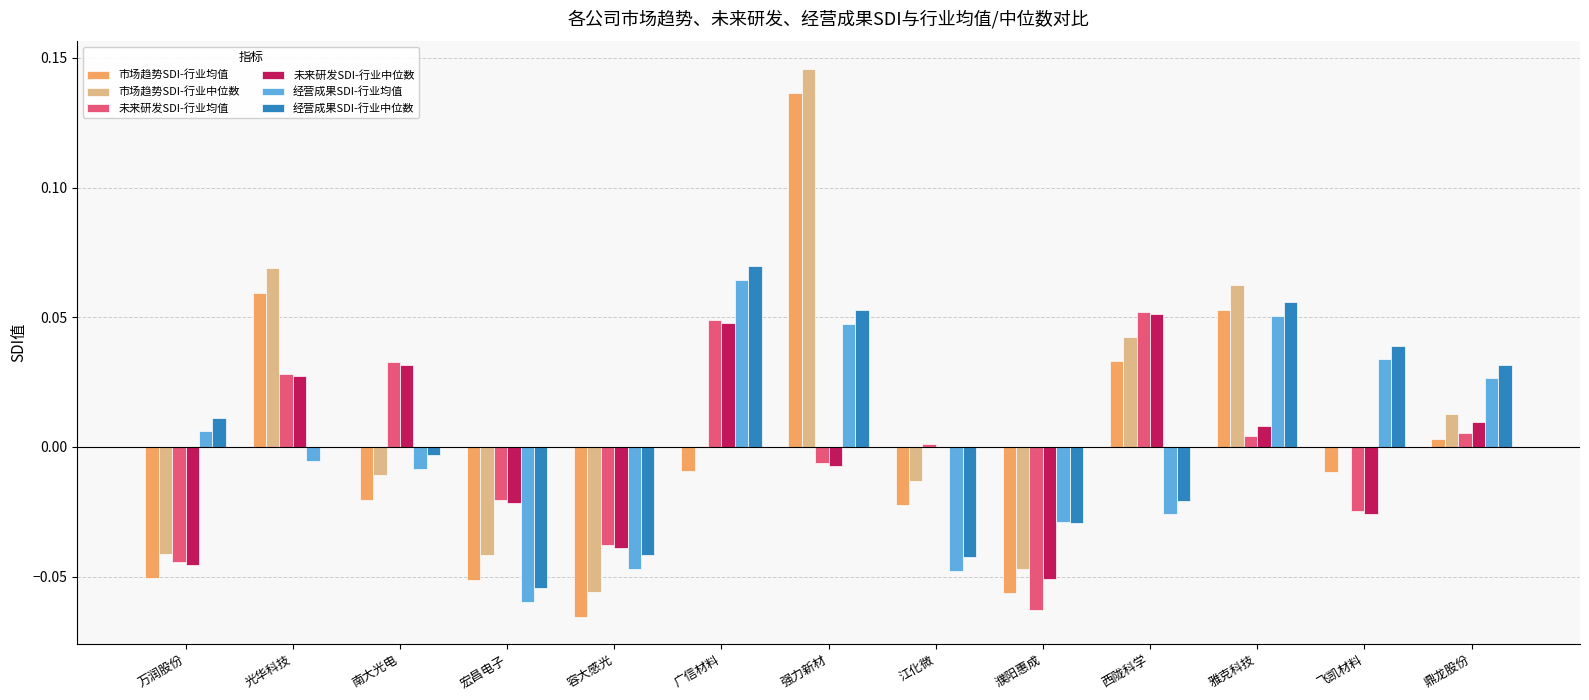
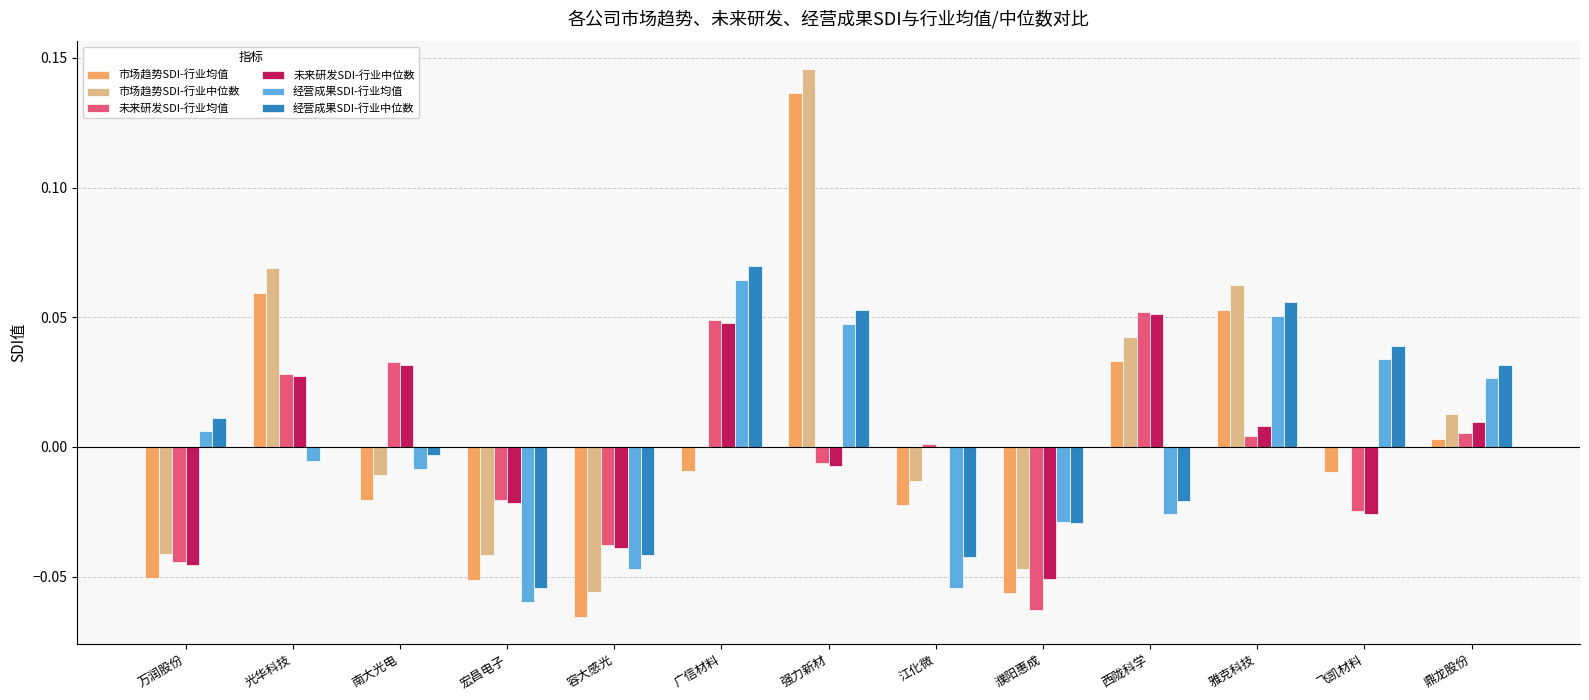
  {
    "未来研发SDI-行业均值": {
      "万润股份": -0.044,
      "光华科技": 0.028,
      "南大光电": 0.033,
      "宏昌电子": -0.020,
      "容大感光": -0.038,
      "广信材料": 0.049,
      "强力新材": -0.006,
      "江化微": 0.001,
      "濮阳惠成": -0.063,
      "西陇科学": 0.052,
      "雅克科技": 0.004,
      "飞凯材料": -0.025,
      "鼎龙股份": 0.005
    },
    "未来研发SDI-行业中位数": {
      "万润股份": -0.046,
      "光华科技": 0.027,
      "南大光电": 0.032,
      "宏昌电子": -0.022,
      "容大感光": -0.039,
      "广信材料": 0.048,
      "强力新材": -0.007,
      "江化微": 0.000,
      "濮阳惠成": -0.051,
      "西陇科学": 0.051,
      "雅克科技": 0.008,
      "飞凯材料": -0.026,
      "鼎龙股份": 0.010
    },
    "经营成果SDI-行业均值": {
      "万润股份": 0.006,
      "光华科技": -0.005,
      "南大光电": -0.008,
      "宏昌电子": -0.060,
      "容大感光": -0.047,
      "广信材料": 0.064,
      "强力新材": 0.048,
-     "江化微": -0.048,
+     "江化微": -0.054,
      "濮阳惠成": -0.029,
      "西陇科学": -0.026,
      "雅克科技": 0.050,
      "飞凯材料": 0.034,
      "鼎龙股份": 0.027
    },
    "经营成果SDI-行业中位数": {
      "万润股份": 0.011,
      "光华科技": 0.000,
      "南大光电": -0.003,
      "宏昌电子": -0.054,
      "容大感光": -0.042,
      "广信材料": 0.070,
      "强力新材": 0.053,
      "江化微": -0.042,
      "濮阳惠成": -0.029,
      "西陇科学": -0.021,
      "雅克科技": 0.056,
      "飞凯材料": 0.039,
      "鼎龙股份": 0.032
    }
  }
